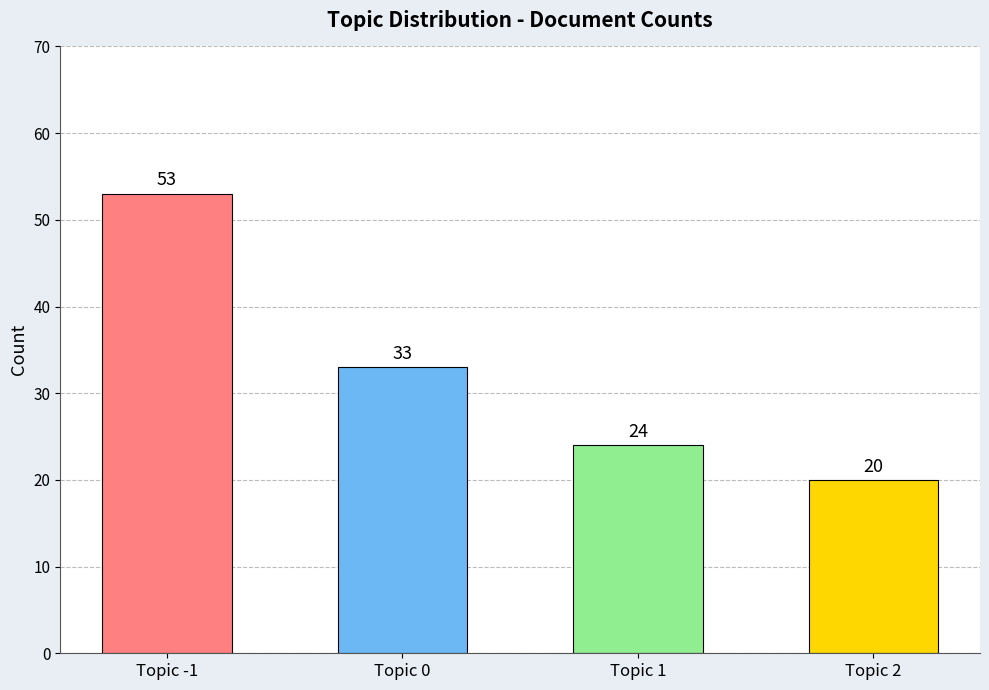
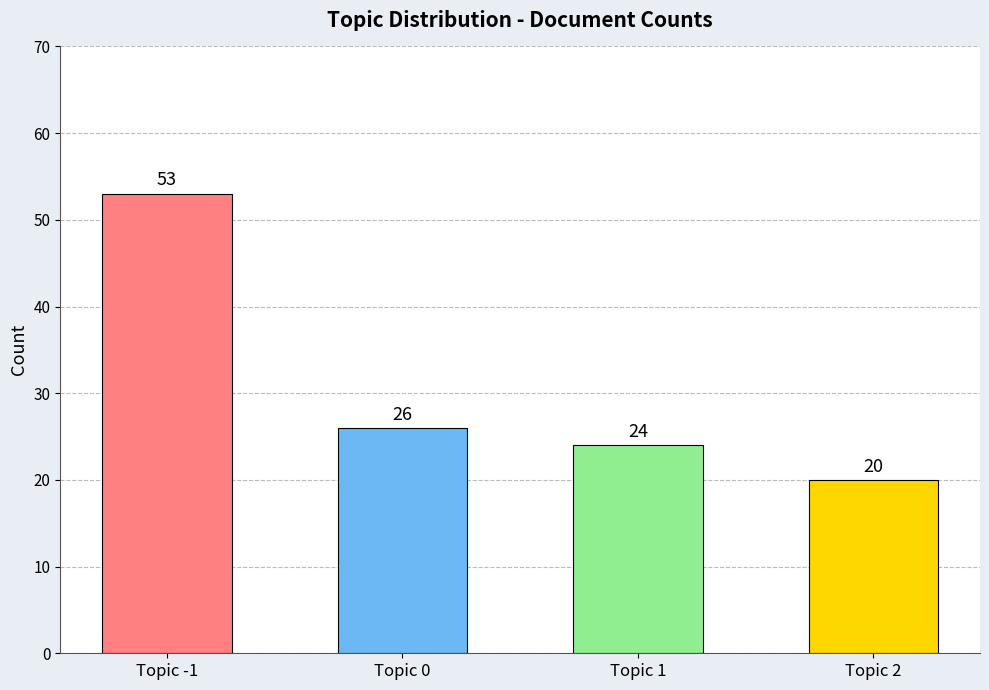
  {
    "Topic -1": 53,
-   "Topic 0": 33,
+   "Topic 0": 26,
    "Topic 1": 24,
    "Topic 2": 20
  }
